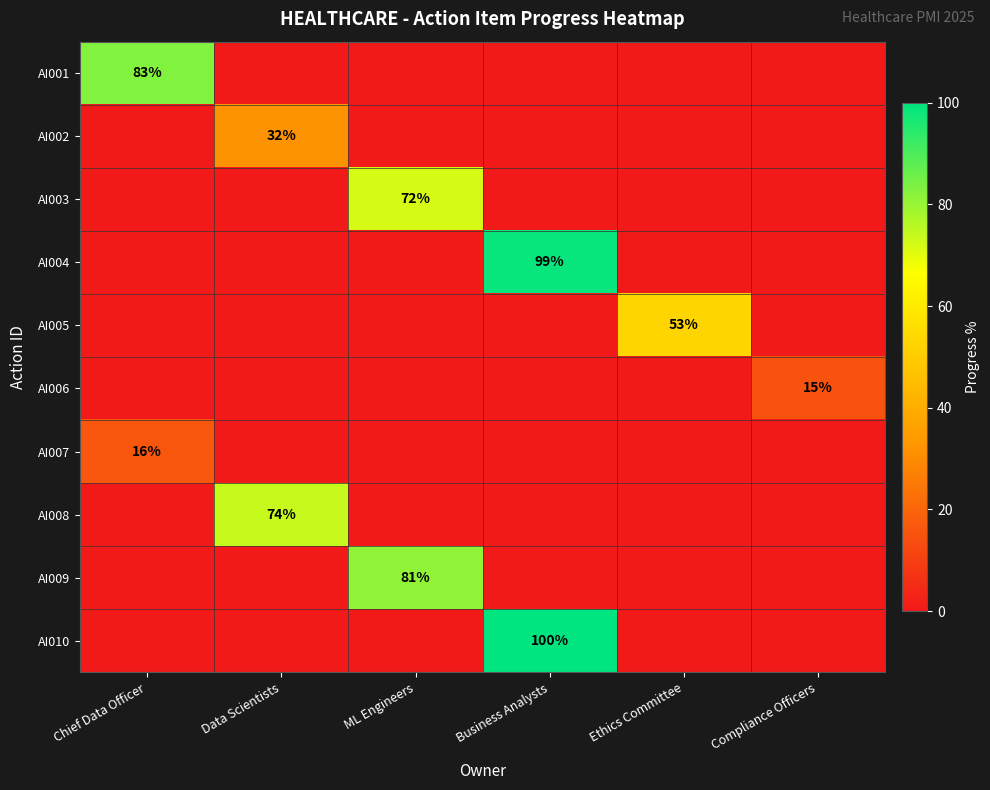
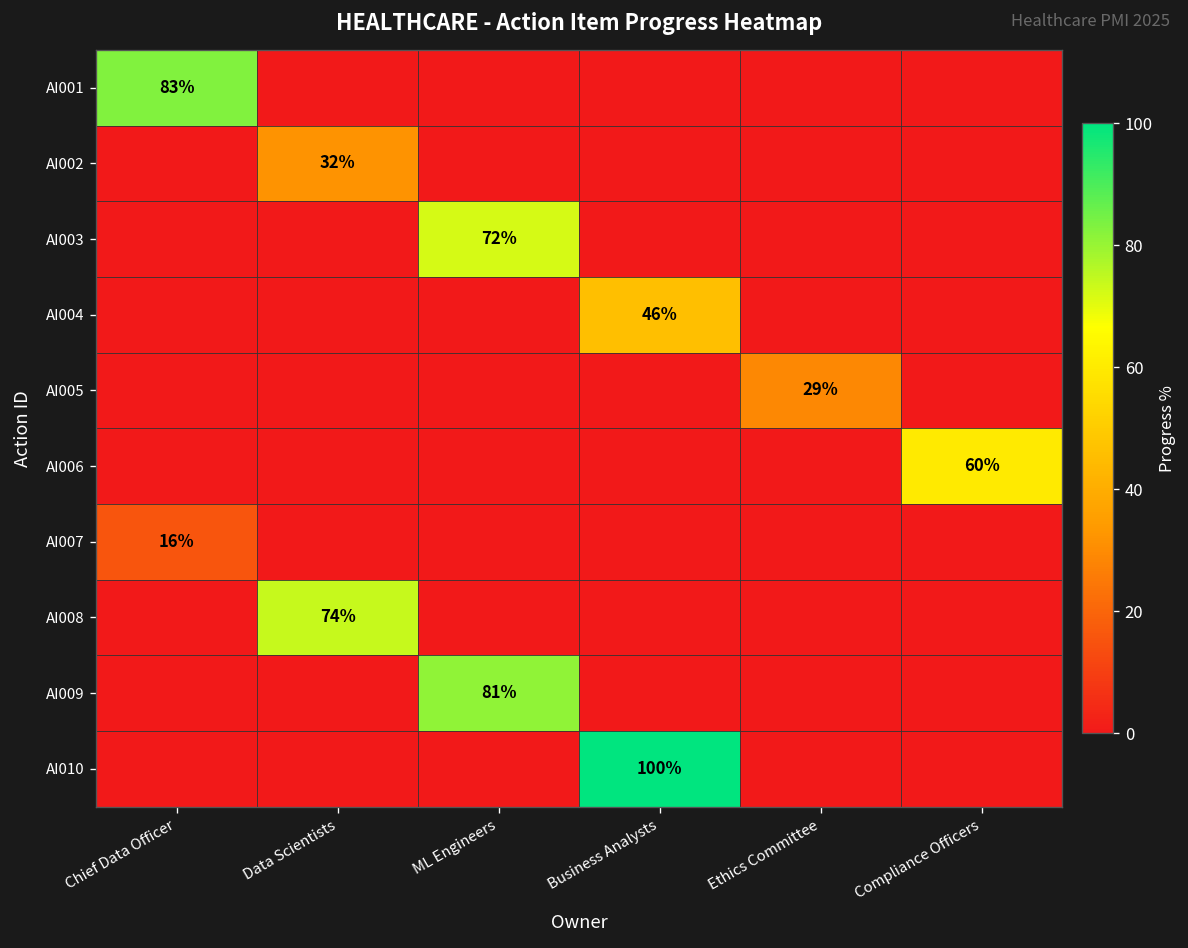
  {
    "AI001": {
      "Chief Data Officer": "83%"
    },
    "AI002": {
      "Data Scientists": "32%"
    },
    "AI003": {
      "ML Engineers": "72%"
    },
    "AI004": {
-     "Business Analysts": "99%"
+     "Business Analysts": "46%"
    },
    "AI005": {
-     "Ethics Committee": "53%"
+     "Ethics Committee": "29%"
    },
    "AI006": {
-     "Compliance Officers": "15%"
+     "Compliance Officers": "60%"
    },
    "AI007": {
      "Chief Data Officer": "16%"
    },
    "AI008": {
      "Data Scientists": "74%"
    },
    "AI009": {
      "ML Engineers": "81%"
    },
    "AI010": {
      "Business Analysts": "100%"
    }
  }
